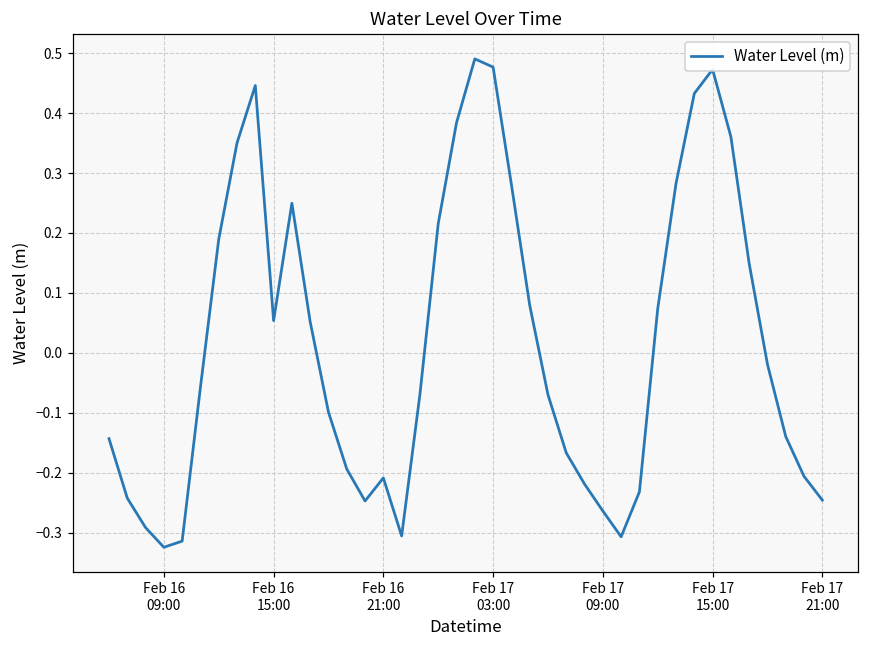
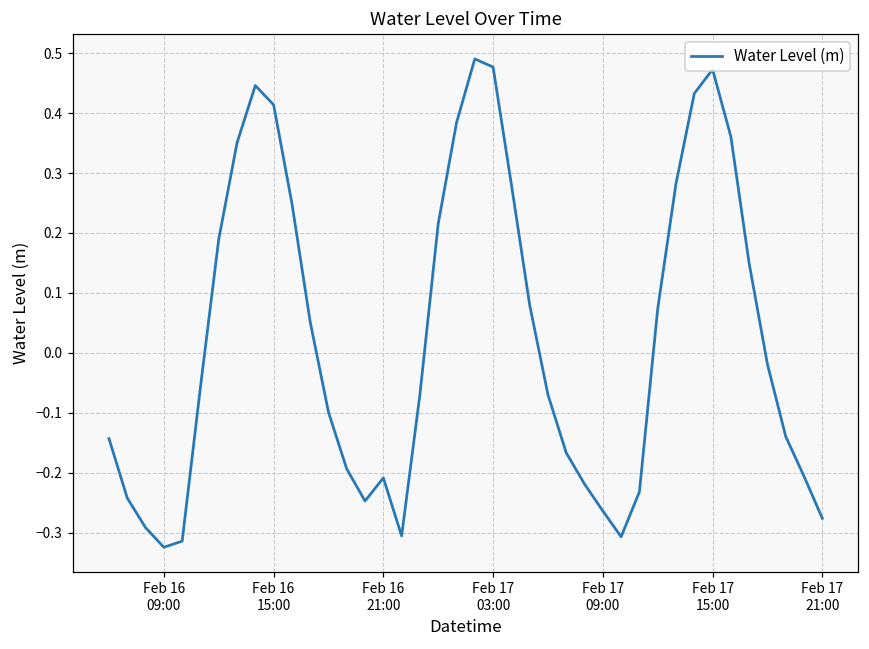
  {
    "Feb 16 09:00": -0.32,
-   "Feb 16 15:00": 0.05,
+   "Feb 16 15:00": 0.41,
    "Feb 16 21:00": -0.21,
    "Feb 17 03:00": 0.48,
    "Feb 17 09:00": -0.26,
-   "Feb 17 21:00": -0.25
+   "Feb 17 21:00": -0.28
  }
